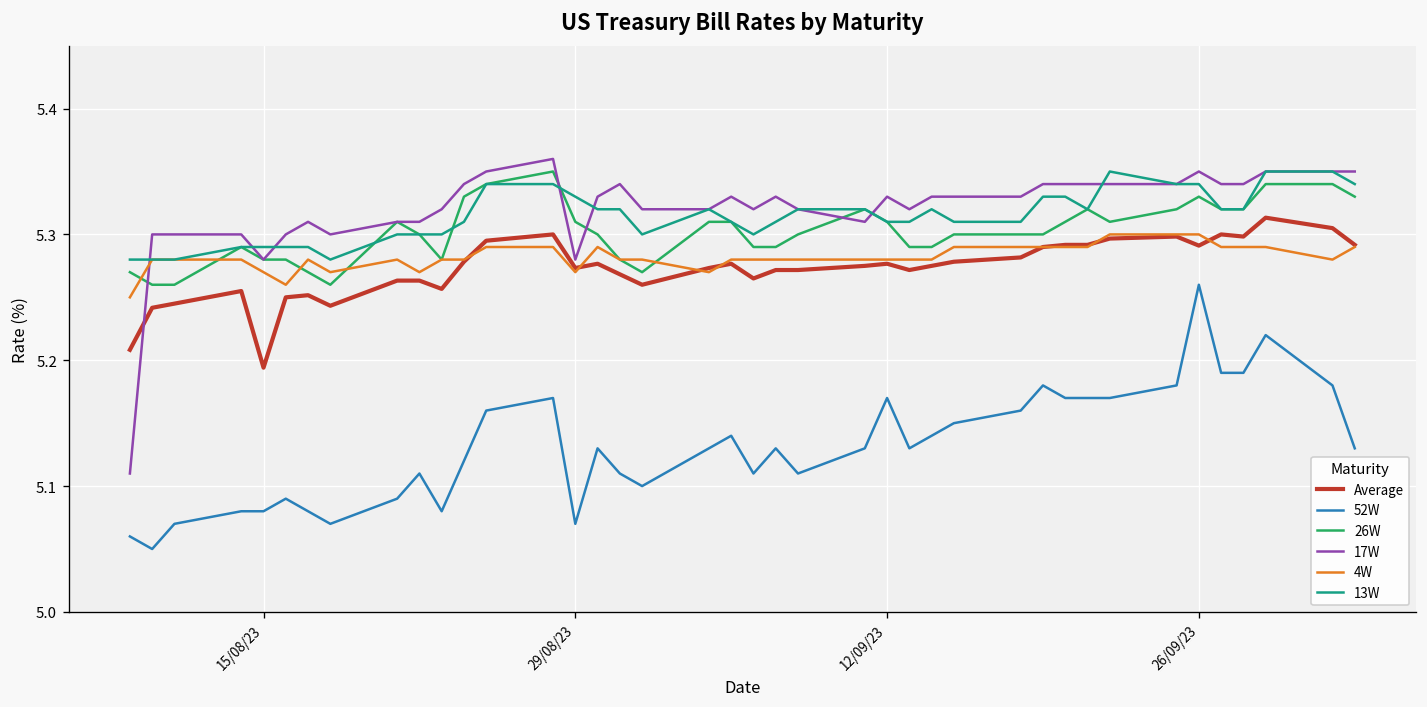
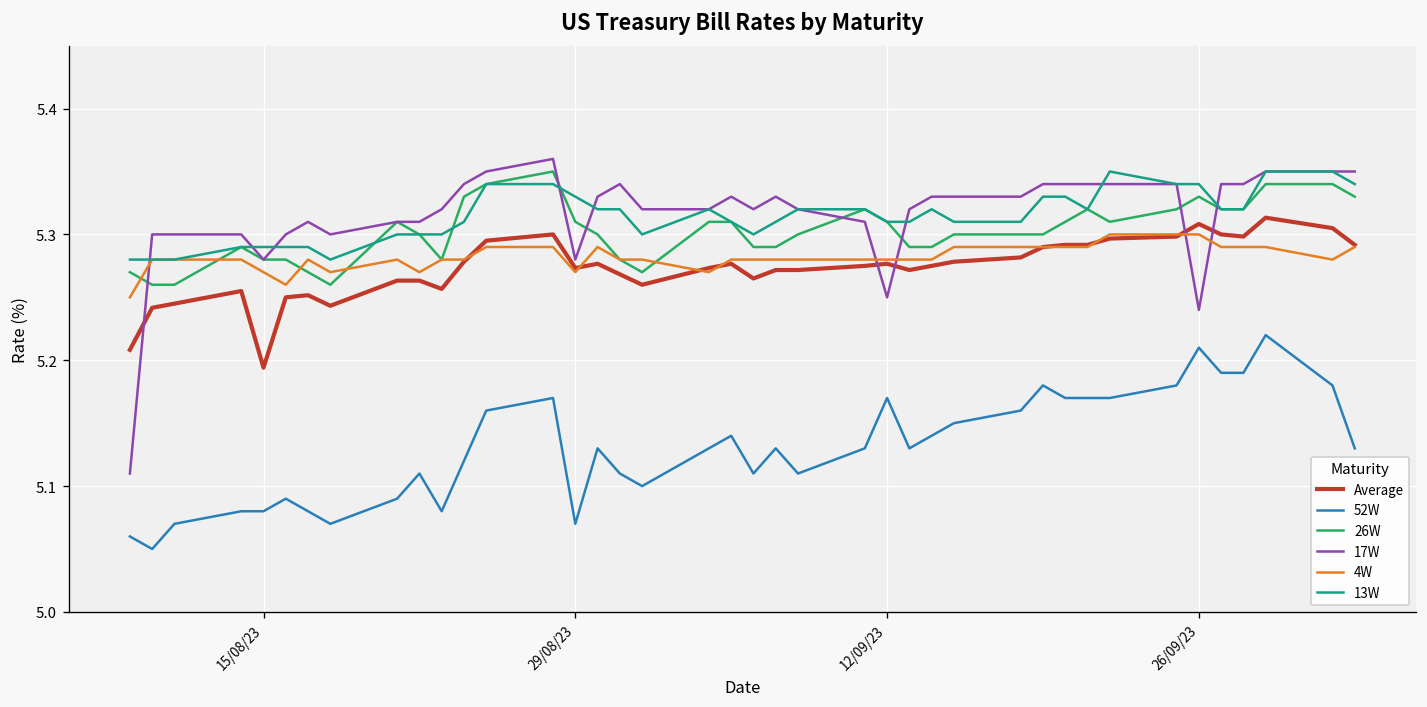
  {
    "Average": {
      "15/08/23": 5.194,
      "29/08/23": 5.273,
      "12/09/23": 5.277,
-     "26/09/23": 5.291
+     "26/09/23": 5.308
    },
    "52W": {
      "15/08/23": 5.08,
      "29/08/23": 5.07,
      "12/09/23": 5.17,
-     "26/09/23": 5.26
+     "26/09/23": 5.21
    },
    "17W": {
      "29/08/23": 5.28,
-     "12/09/23": 5.33,
-     "26/09/23": 5.35
+     "12/09/23": 5.25,
+     "26/09/23": 5.24
    },
    "4W": {
      "15/08/23": 5.270,
      "29/08/23": 5.270,
      "12/09/23": 5.280,
      "26/09/23": 5.300
    }
  }
